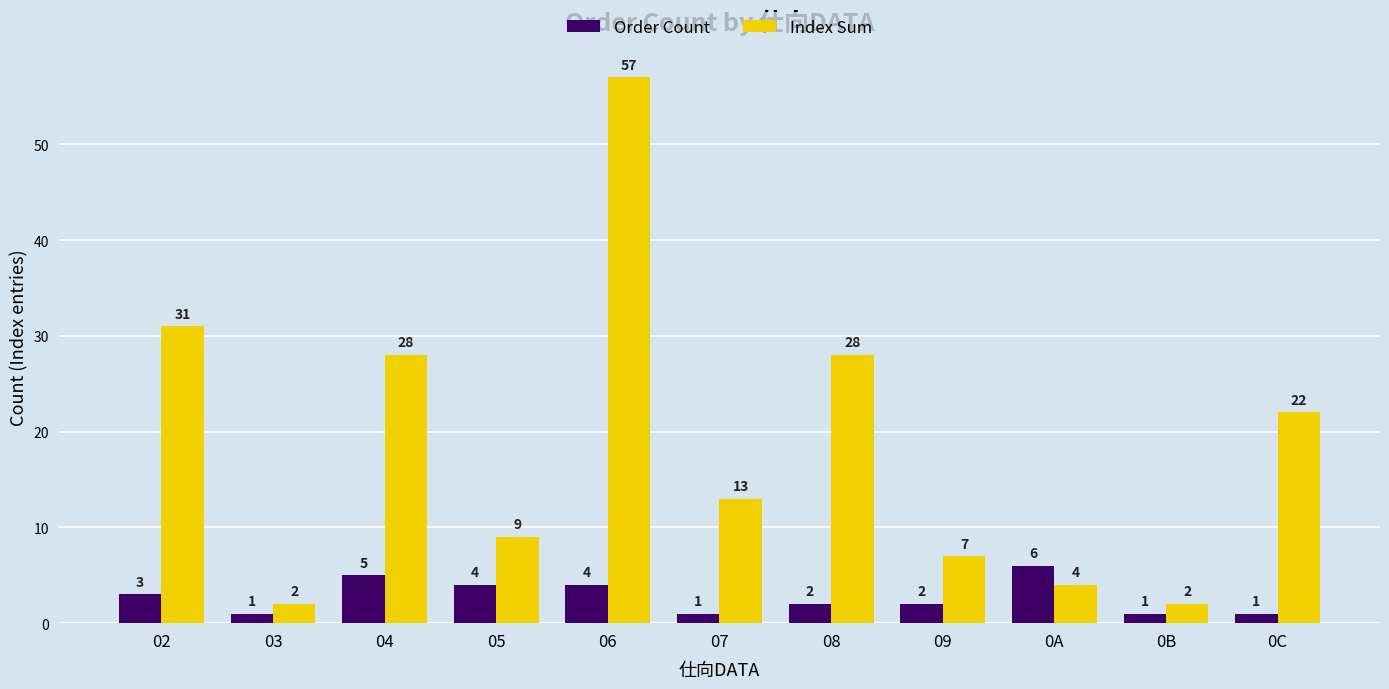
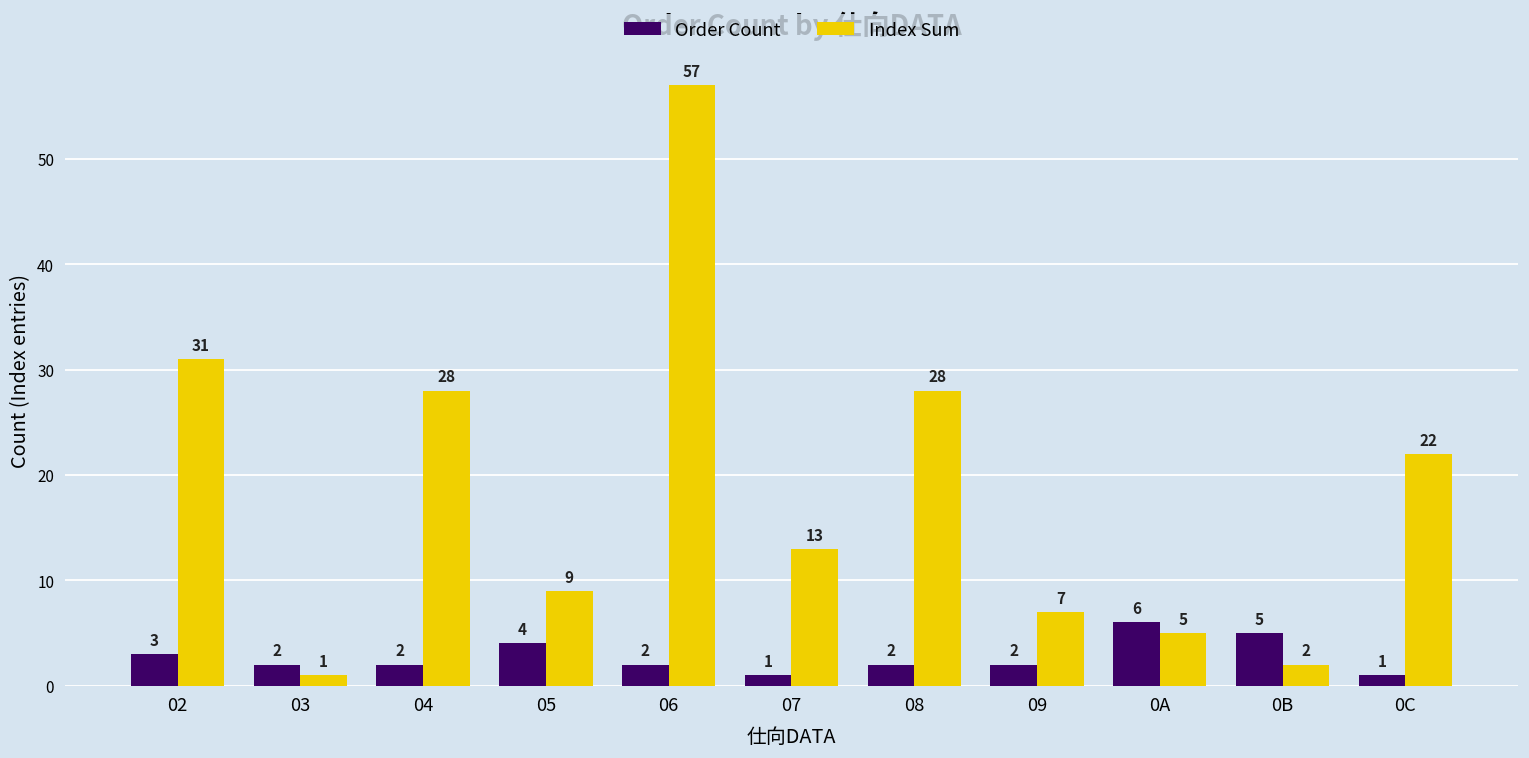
  {
    "Order Count": {
      "02": 3,
-     "03": 1,
-     "04": 5,
+     "03": 2,
+     "04": 2,
      "05": 4,
-     "06": 4,
+     "06": 2,
      "07": 1,
      "08": 2,
      "09": 2,
      "0A": 6,
-     "0B": 1,
+     "0B": 5,
      "0C": 1
    },
    "Index Sum": {
      "02": 31,
-     "03": 2,
+     "03": 1,
      "04": 28,
      "05": 9,
      "06": 57,
      "07": 13,
      "08": 28,
      "09": 7,
-     "0A": 4,
+     "0A": 5,
      "0B": 2,
      "0C": 22
    }
  }
